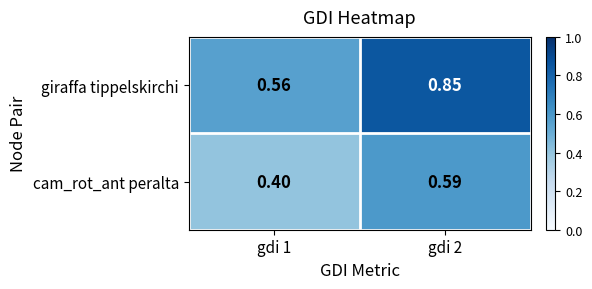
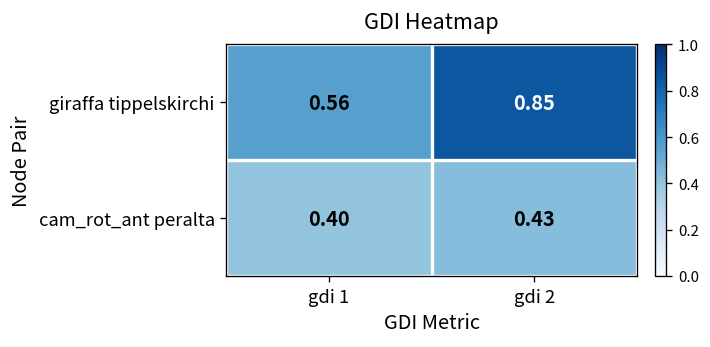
  {
    "giraffa tippelskirchi": {
      "gdi 1": 0.56,
      "gdi 2": 0.85
    },
    "cam_rot_ant peralta": {
      "gdi 1": 0.40,
-     "gdi 2": 0.59
+     "gdi 2": 0.43
    }
  }
